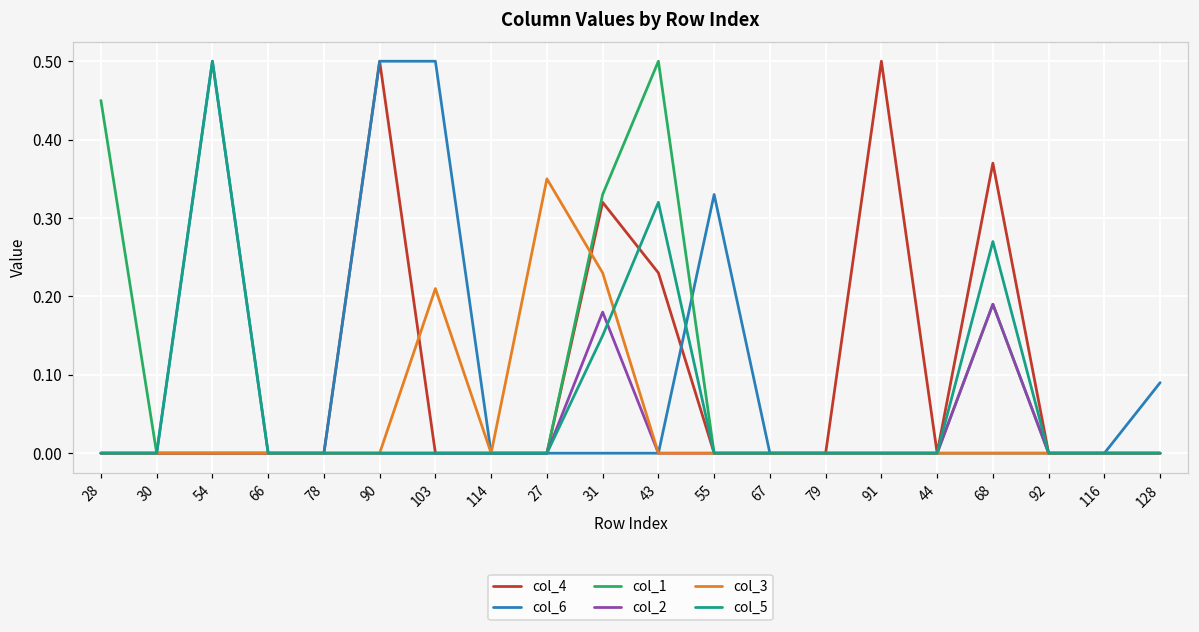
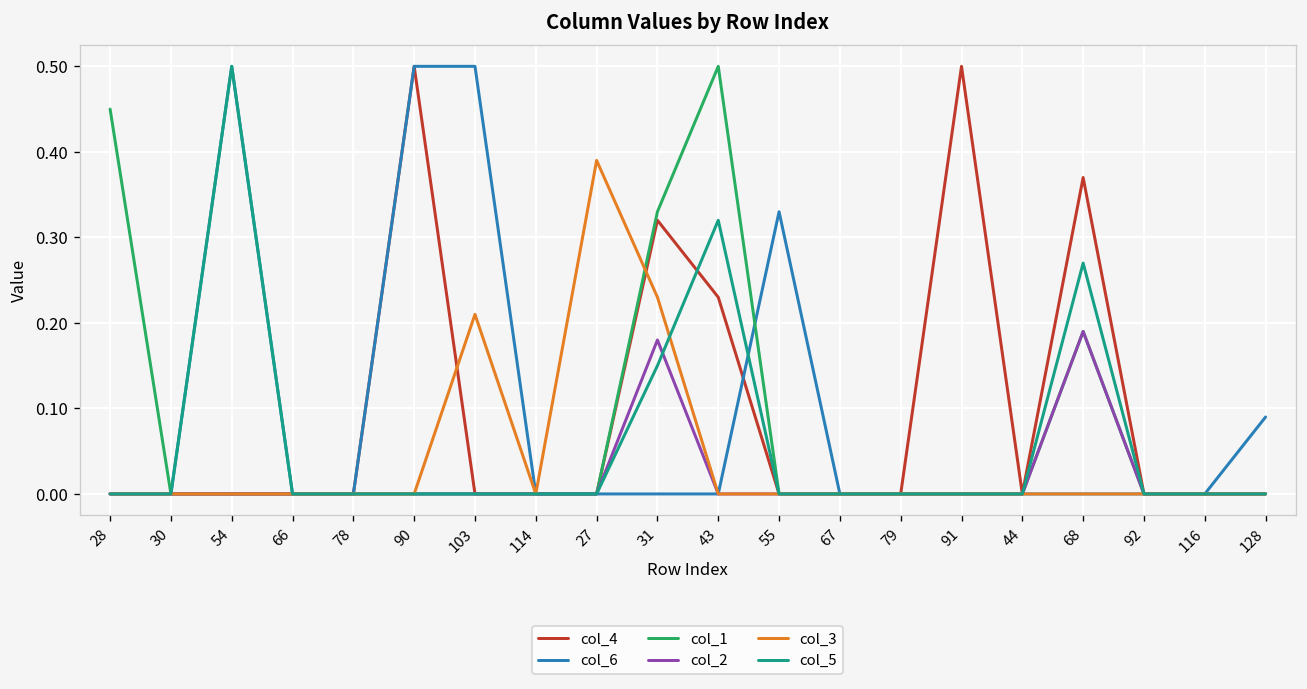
  {
    "col_4": {
      "31": 0.32,
      "43": 0.23,
      "91": 0.50,
      "68": 0.37
    },
    "col_6": {
      "103": 0.50,
      "31": 0.00,
      "55": 0.33,
      "128": 0.09
    },
    "col_2": {
      "31": 0.18
    },
    "col_3": {
      "103": 0.21,
-     "27": 0.35,
+     "27": 0.39,
      "31": 0.23
    }
  }
